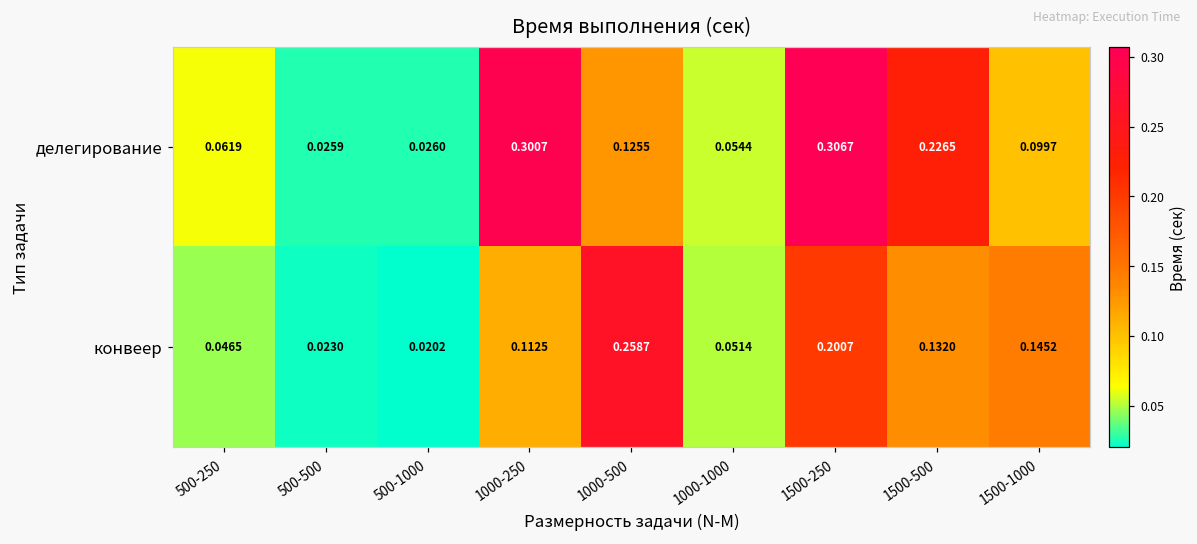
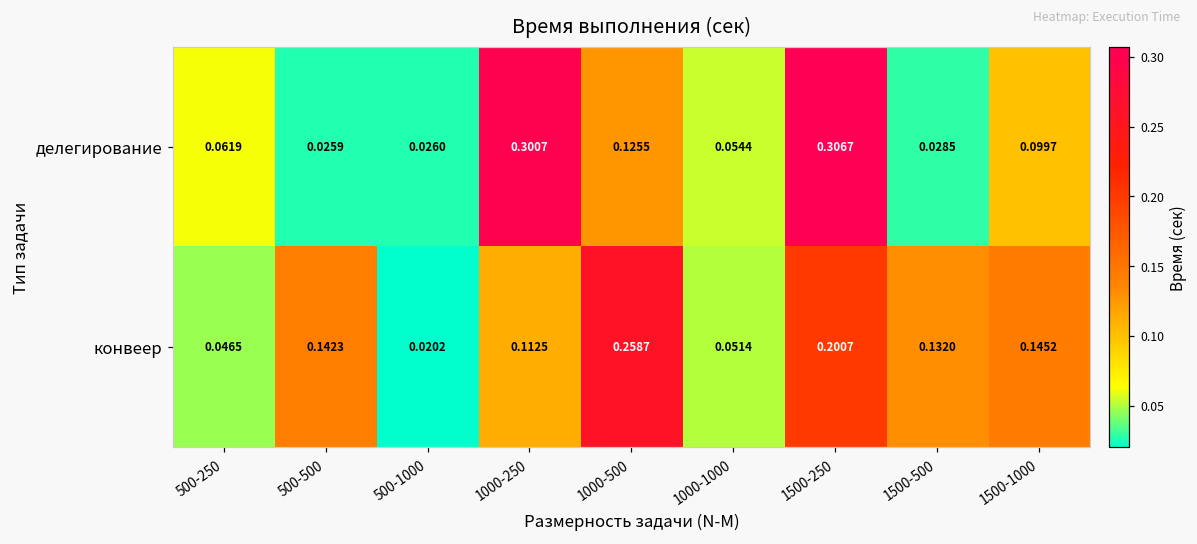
  {
    "делегирование": {
      "500-250": 0.0619,
      "500-500": 0.0259,
      "500-1000": 0.0260,
      "1000-250": 0.3007,
      "1000-500": 0.1255,
      "1000-1000": 0.0544,
      "1500-250": 0.3067,
-     "1500-500": 0.2265,
+     "1500-500": 0.0285,
      "1500-1000": 0.0997
    },
    "конвеер": {
      "500-250": 0.0465,
-     "500-500": 0.0230,
+     "500-500": 0.1423,
      "500-1000": 0.0202,
      "1000-250": 0.1125,
      "1000-500": 0.2587,
      "1000-1000": 0.0514,
      "1500-250": 0.2007,
      "1500-500": 0.1320,
      "1500-1000": 0.1452
    }
  }
